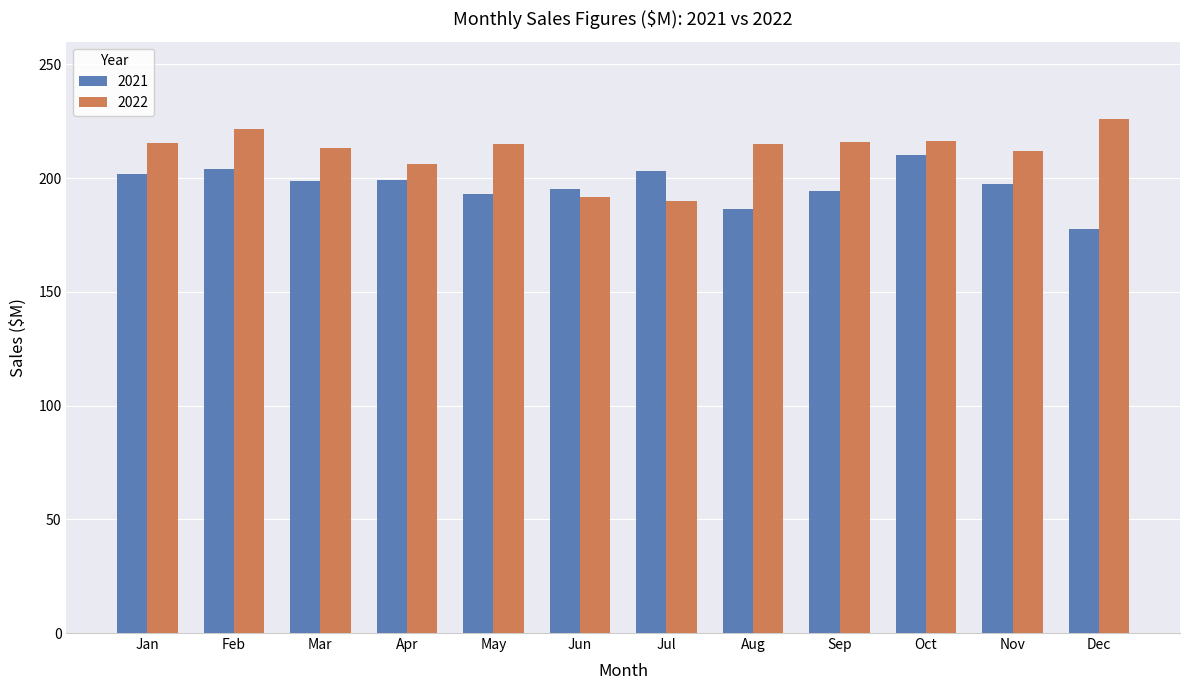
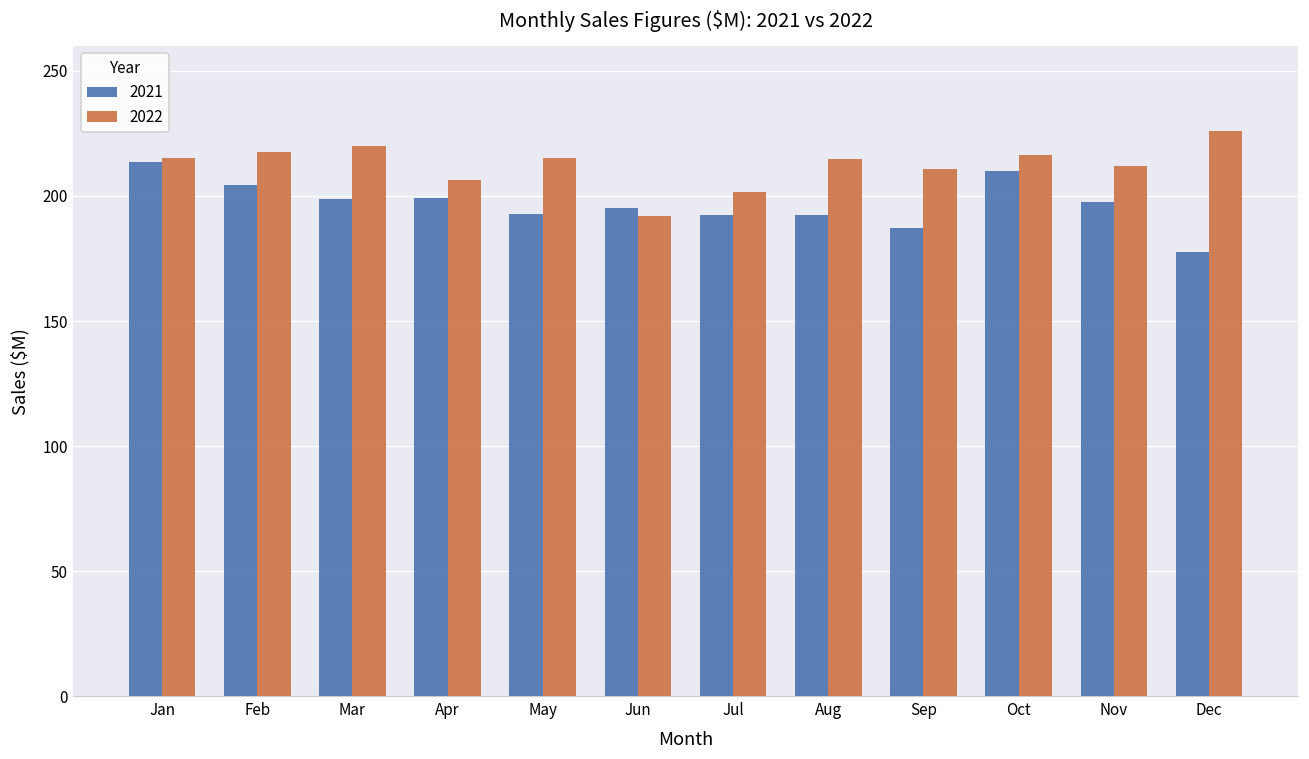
  {
    "2021": {
-     "Jan": 202,
+     "Jan": 213,
      "Feb": 204,
      "Mar": 199,
      "Apr": 199,
      "May": 193,
      "Jun": 195,
-     "Jul": 203,
-     "Aug": 186,
-     "Sep": 194,
+     "Jul": 192,
+     "Aug": 192,
+     "Sep": 187,
      "Oct": 210,
      "Nov": 198,
      "Dec": 178
    },
    "2022": {
      "Jan": 215,
-     "Feb": 222,
-     "Mar": 213,
+     "Feb": 218,
+     "Mar": 220,
      "Apr": 206,
      "May": 215,
      "Jun": 192,
-     "Jul": 190,
+     "Jul": 202,
      "Aug": 215,
-     "Sep": 216,
+     "Sep": 211,
      "Oct": 216,
      "Nov": 212,
      "Dec": 226
    }
  }
